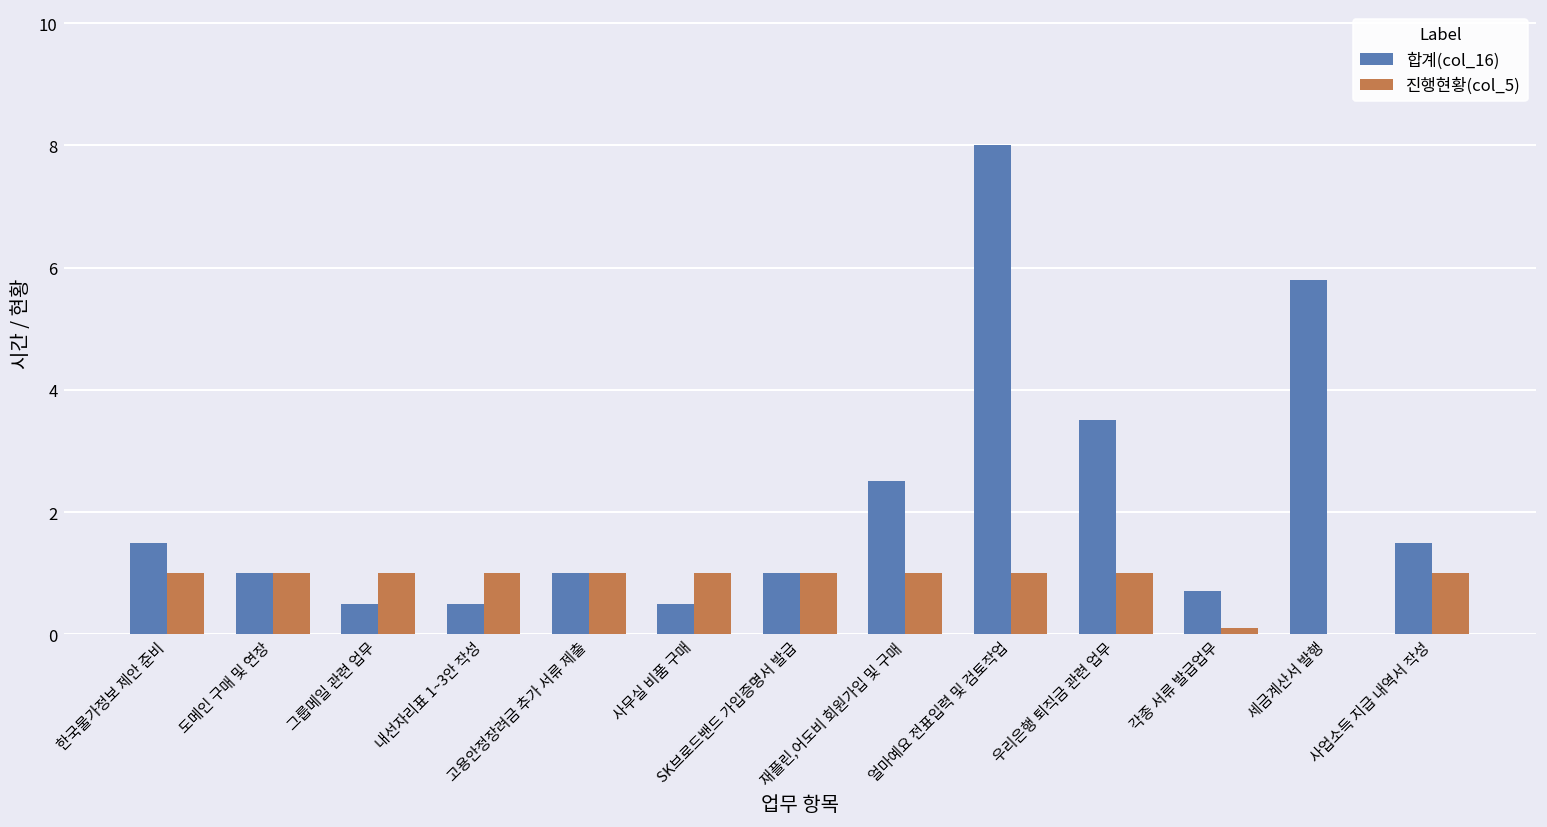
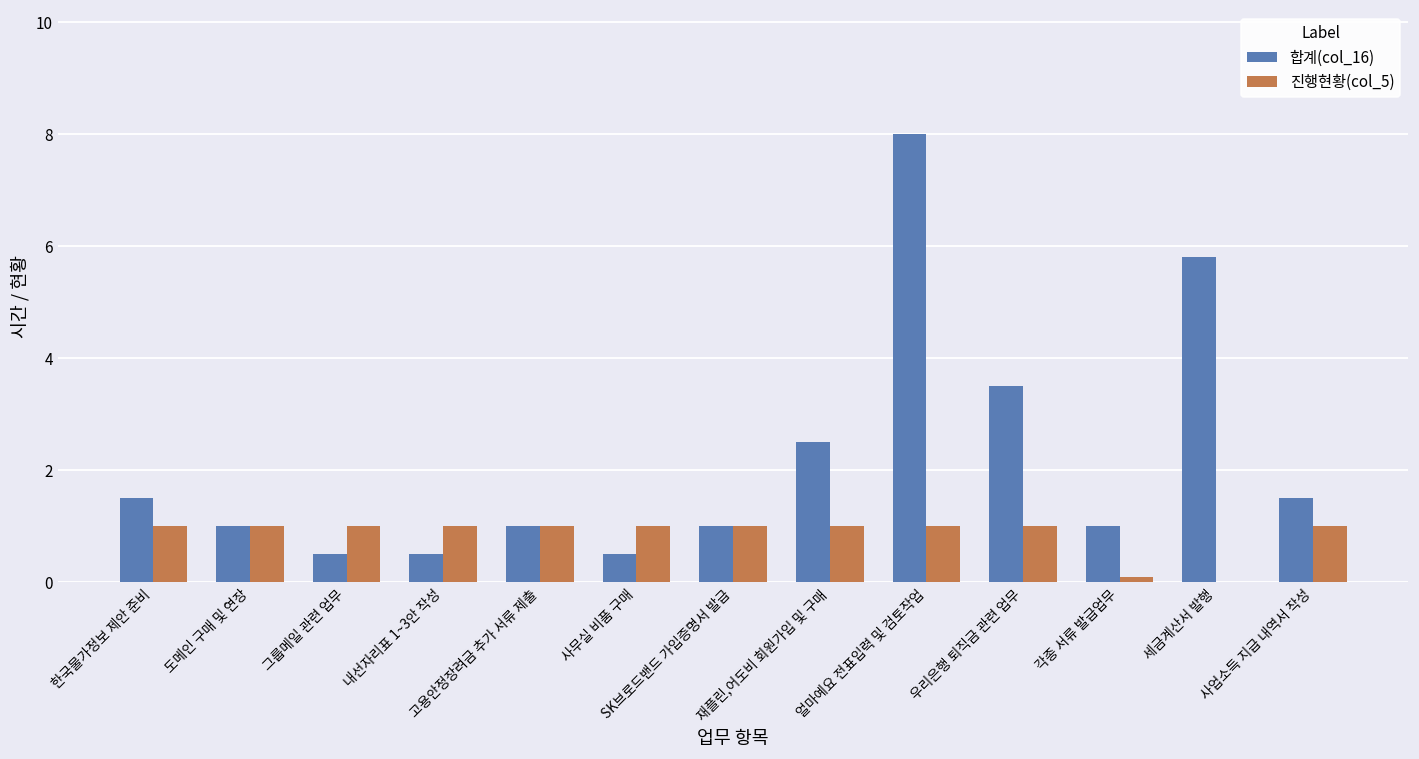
  {
    "합계(col_16)": {
      "한국물가정보 제안 준비": 1.5,
      "도메인 구매 및 연장": 1.0,
      "그룹메일 관련 업무": 0.5,
      "내선자리표 1~3안 작성": 0.5,
      "고용안정장려금 추가 서류 제출": 1.0,
      "사무실 비품 구매": 0.5,
      "SK브로드밴드 가입증명서 발급": 1.0,
      "재플린,어도비 회원가입 및 구매": 2.5,
      "얼마예요 전표입력 및 검토작업": 8.0,
      "우리은행 퇴직금 관련 업무": 3.5,
-     "각종 서류 발급업무": 0.7,
+     "각종 서류 발급업무": 1.0,
      "세금계산서 발행": 5.8,
      "사업소득 지급 내역서 작성": 1.5
    },
    "진행현황(col_5)": {
      "한국물가정보 제안 준비": 1.0,
      "도메인 구매 및 연장": 1.0,
      "그룹메일 관련 업무": 1.0,
      "내선자리표 1~3안 작성": 1.0,
      "고용안정장려금 추가 서류 제출": 1.0,
      "사무실 비품 구매": 1.0,
      "SK브로드밴드 가입증명서 발급": 1.0,
      "재플린,어도비 회원가입 및 구매": 1.0,
      "얼마예요 전표입력 및 검토작업": 1.0,
      "우리은행 퇴직금 관련 업무": 1.0,
      "각종 서류 발급업무": 0.1,
      "세금계산서 발행": 0.0,
      "사업소득 지급 내역서 작성": 1.0
    }
  }
